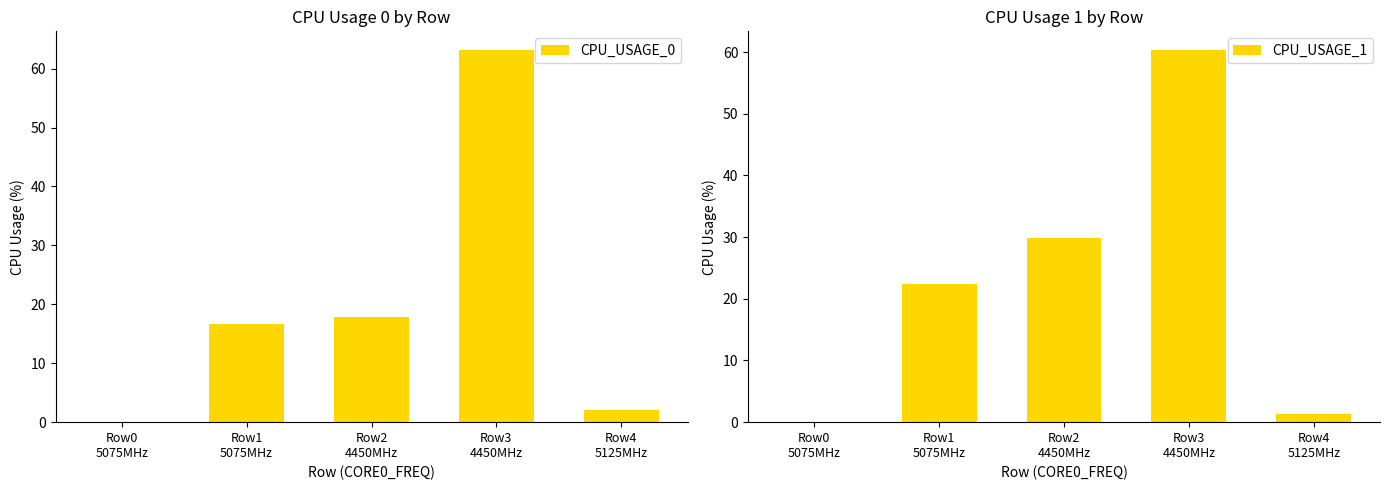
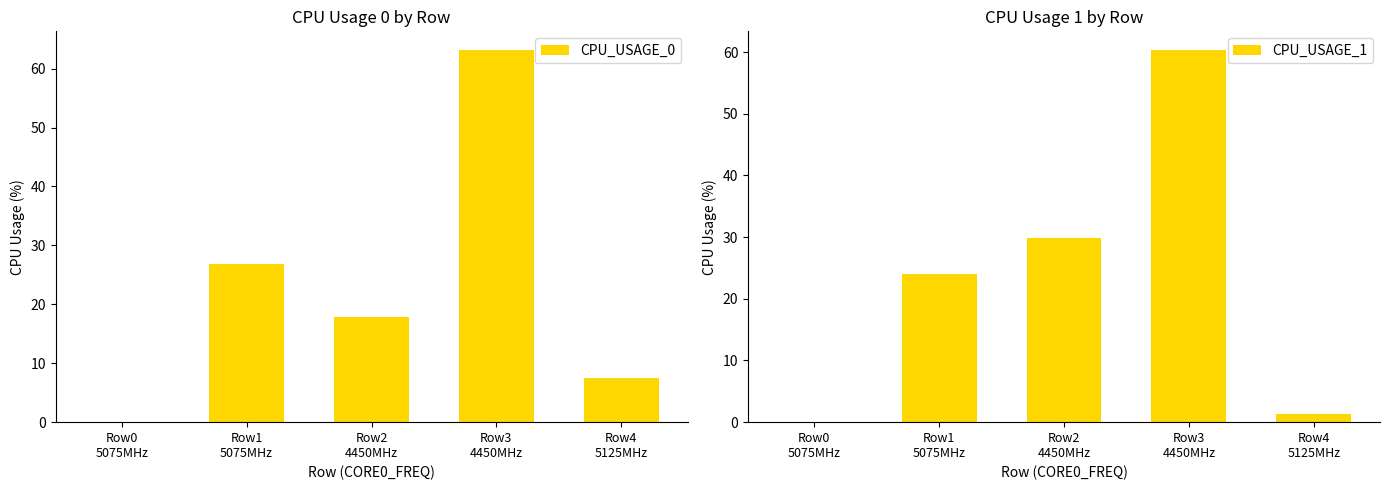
  {
    "CPU Usage 0 by Row": {
      "Row0 5075MHz": 0,
-     "Row1 5075MHz": 17,
+     "Row1 5075MHz": 27,
      "Row2 4450MHz": 18,
      "Row3 4450MHz": 63,
-     "Row4 5125MHz": 2
+     "Row4 5125MHz": 8
    },
    "CPU Usage 1 by Row": {
      "Row0 5075MHz": 0,
-     "Row1 5075MHz": 22,
+     "Row1 5075MHz": 24,
      "Row2 4450MHz": 30,
      "Row3 4450MHz": 60,
      "Row4 5125MHz": 1
    }
  }
